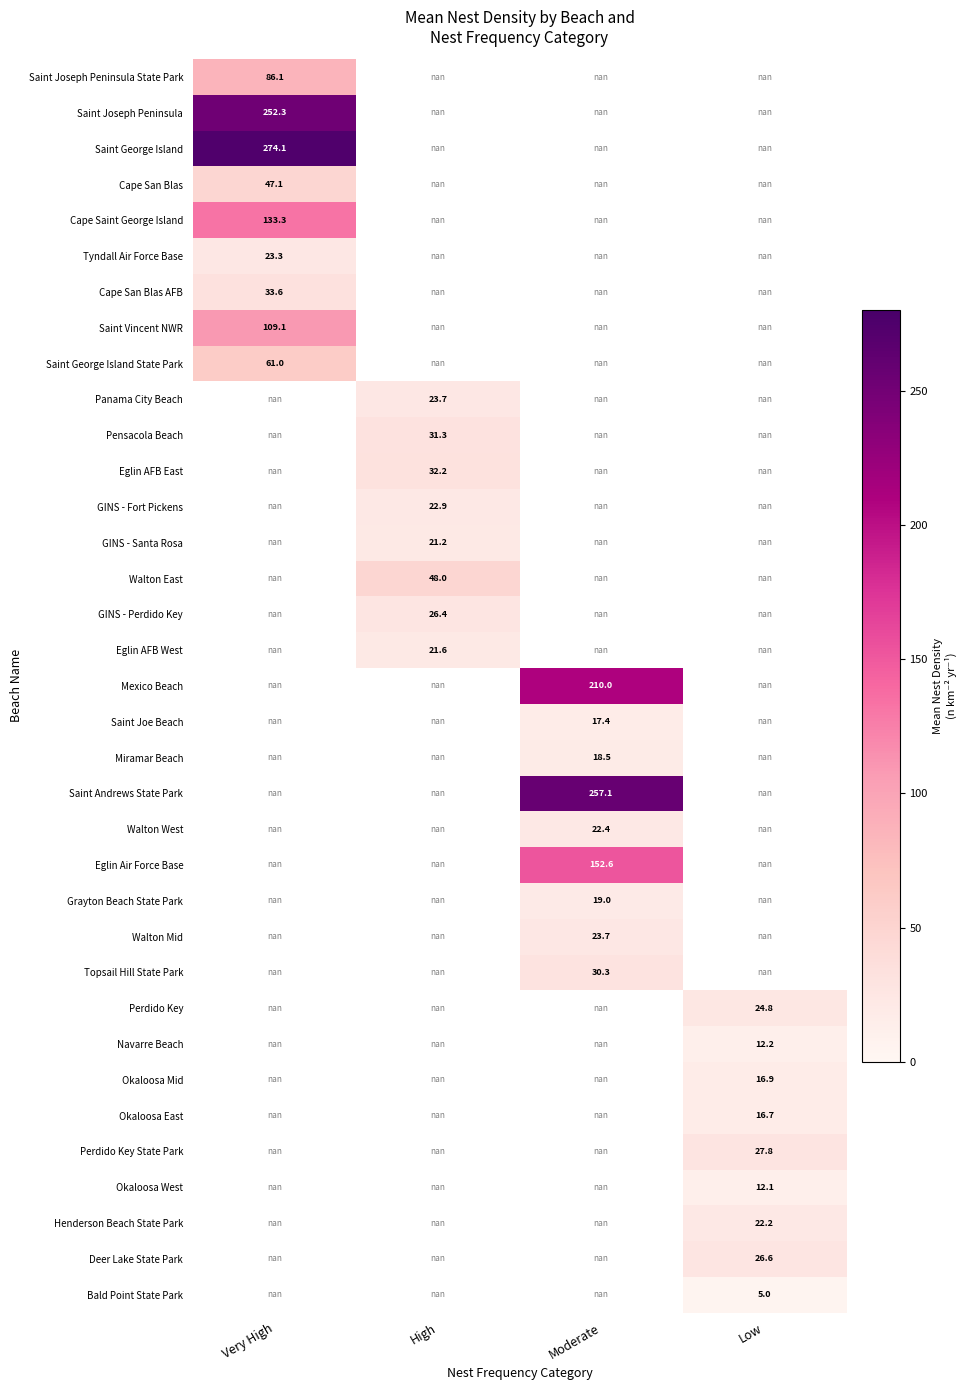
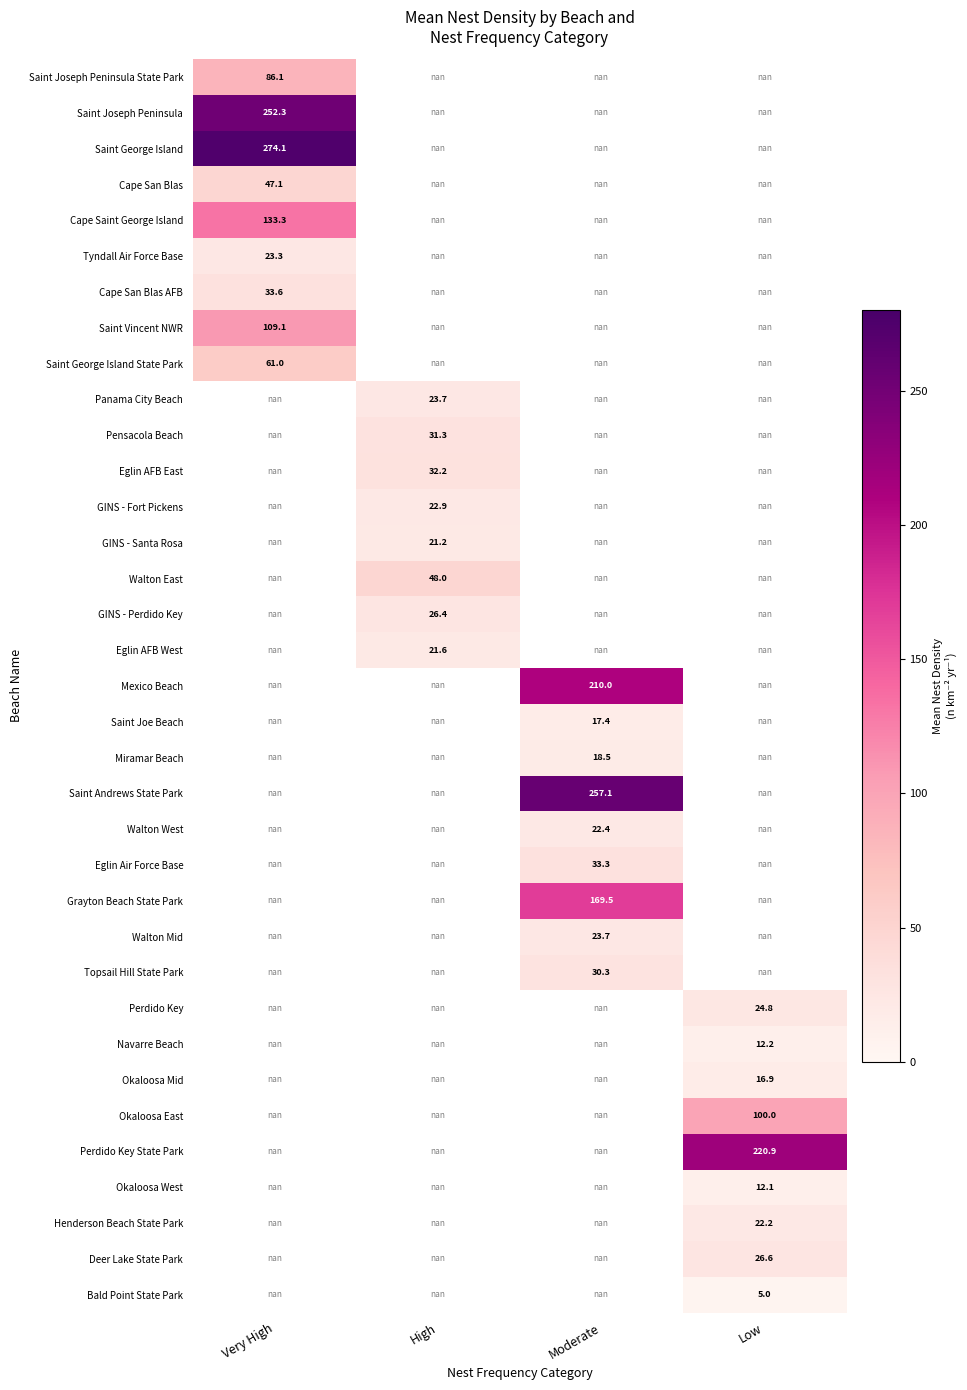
  {
    "Saint Joseph Peninsula State Park": {
      "Very High": 86.1
    },
    "Saint Joseph Peninsula": {
      "Very High": 252.3
    },
    "Saint George Island": {
      "Very High": 274.1
    },
    "Cape San Blas": {
      "Very High": 47.1
    },
    "Cape Saint George Island": {
      "Very High": 133.3
    },
    "Tyndall Air Force Base": {
      "Very High": 23.3
    },
    "Cape San Blas AFB": {
      "Very High": 33.6
    },
    "Saint Vincent NWR": {
      "Very High": 109.1
    },
    "Saint George Island State Park": {
      "Very High": 61.0
    },
    "Panama City Beach": {
      "High": 23.7
    },
    "Pensacola Beach": {
      "High": 31.3
    },
    "Eglin AFB East": {
      "High": 32.2
    },
    "GINS - Fort Pickens": {
      "High": 22.9
    },
    "GINS - Santa Rosa": {
      "High": 21.2
    },
    "Walton East": {
      "High": 48.0
    },
    "GINS - Perdido Key": {
      "High": 26.4
    },
    "Eglin AFB West": {
      "High": 21.6
    },
    "Mexico Beach": {
      "Moderate": 210.0
    },
    "Saint Joe Beach": {
      "Moderate": 17.4
    },
    "Miramar Beach": {
      "Moderate": 18.5
    },
    "Saint Andrews State Park": {
      "Moderate": 257.1
    },
    "Walton West": {
      "Moderate": 22.4
    },
    "Eglin Air Force Base": {
-     "Moderate": 152.6
+     "Moderate": 33.3
    },
    "Grayton Beach State Park": {
-     "Moderate": 19.0
+     "Moderate": 169.5
    },
    "Walton Mid": {
      "Moderate": 23.7
    },
    "Topsail Hill State Park": {
      "Moderate": 30.3
    },
    "Perdido Key": {
      "Low": 24.8
    },
    "Navarre Beach": {
      "Low": 12.2
    },
    "Okaloosa Mid": {
      "Low": 16.9
    },
    "Okaloosa East": {
-     "Low": 16.7
+     "Low": 100.0
    },
    "Perdido Key State Park": {
-     "Low": 27.8
+     "Low": 220.9
    },
    "Okaloosa West": {
      "Low": 12.1
    },
    "Henderson Beach State Park": {
      "Low": 22.2
    },
    "Deer Lake State Park": {
      "Low": 26.6
    },
    "Bald Point State Park": {
      "Low": 5.0
    }
  }
